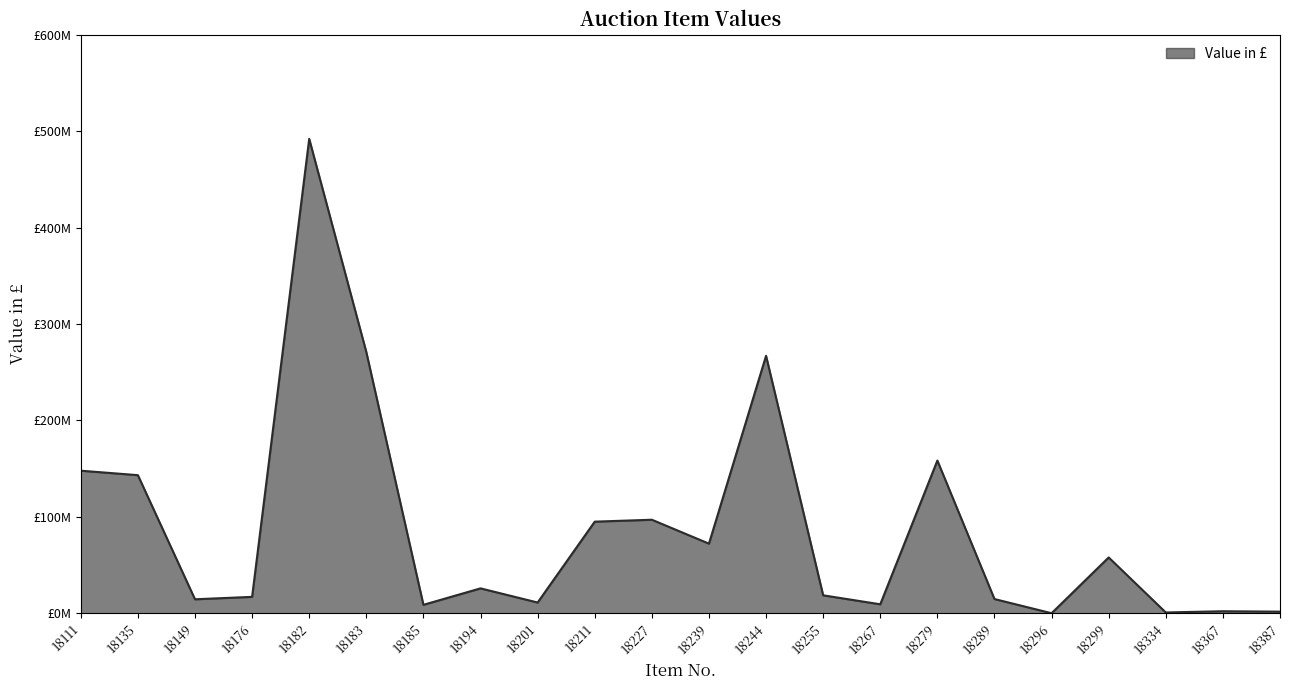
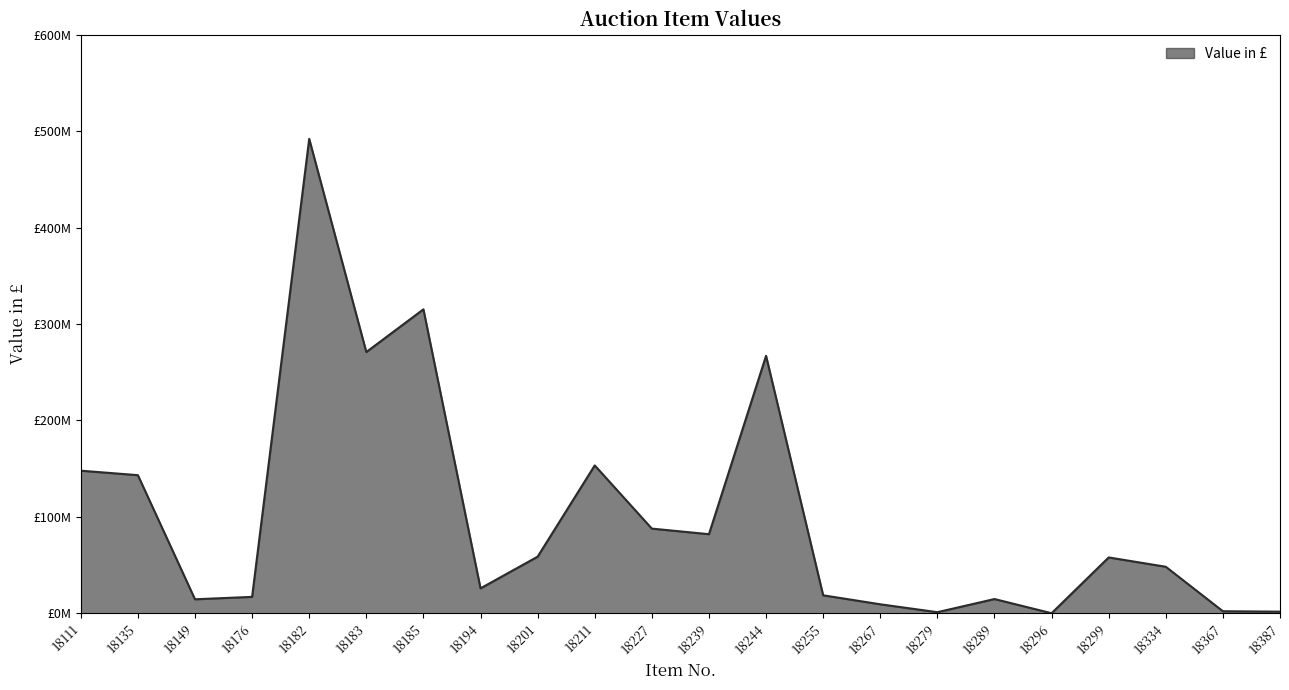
  {
    "18111": "£150000000",
    "18135": "£140000000",
    "18149": "£10000000",
    "18176": "£20000000",
    "18182": "£490000000",
    "18183": "£270000000",
-   "18185": "£10000000",
+   "18185": "£320000000",
    "18194": "£30000000",
-   "18201": "£10000000",
-   "18211": "£100000000",
-   "18227": "£100000000",
-   "18239": "£70000000",
+   "18201": "£60000000",
+   "18211": "£150000000",
+   "18227": "£90000000",
+   "18239": "£80000000",
    "18244": "£270000000",
    "18255": "£20000000",
    "18267": "£10000000",
-   "18279": "£160000000",
+   "18279": "£0",
    "18289": "£10000000",
    "18296": "£0",
    "18299": "£60000000",
-   "18334": "£0",
+   "18334": "£50000000",
    "18367": "£0",
    "18387": "£0"
  }
